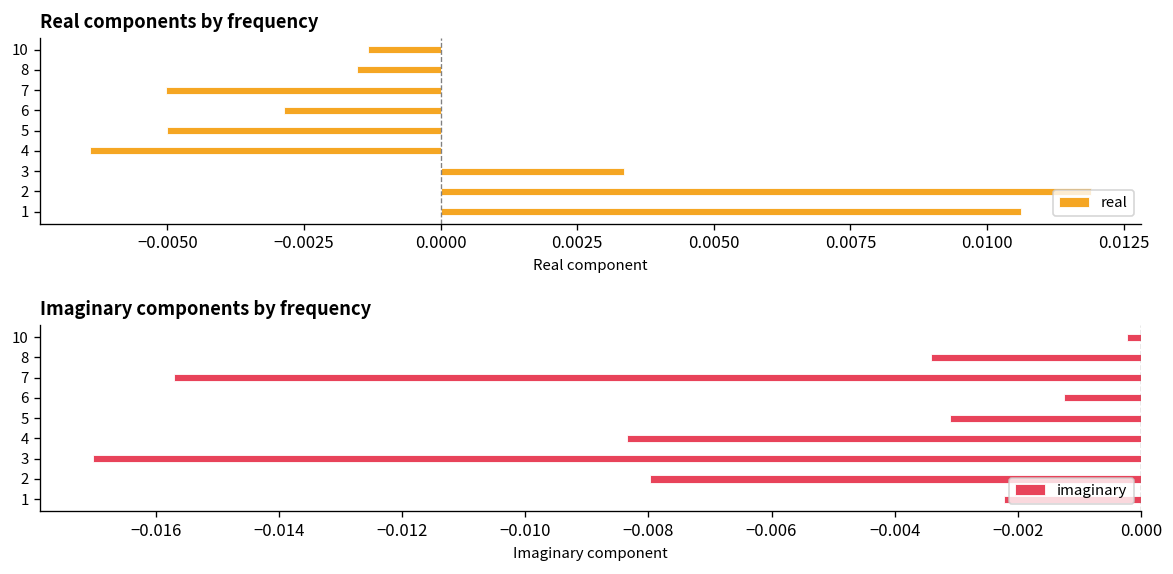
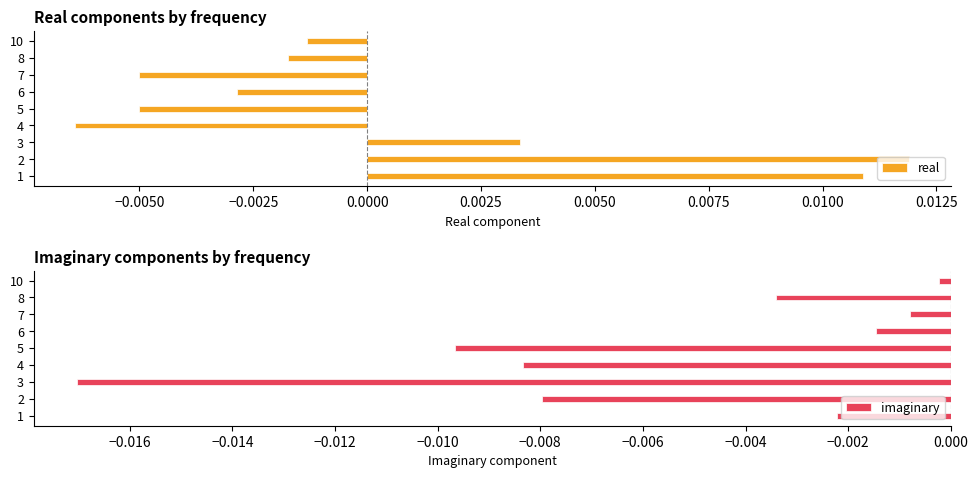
  {
    "Real components by frequency": {
      "10": -0.0013,
-     "8": -0.0015,
+     "8": -0.0017,
      "7": -0.0050,
      "6": -0.0029,
      "5": -0.0050,
      "4": -0.0064,
      "3": 0.0034,
-     "1": 0.0106
+     "1": 0.0109
    },
    "Imaginary components by frequency": {
      "10": -0.0002,
      "8": -0.0034,
-     "7": -0.0157,
-     "6": -0.0013,
-     "5": -0.0031,
+     "7": -0.0008,
+     "6": -0.0015,
+     "5": -0.0097,
      "4": -0.0083,
      "3": -0.0170,
      "2": -0.0080,
      "1": -0.0022
    }
  }
